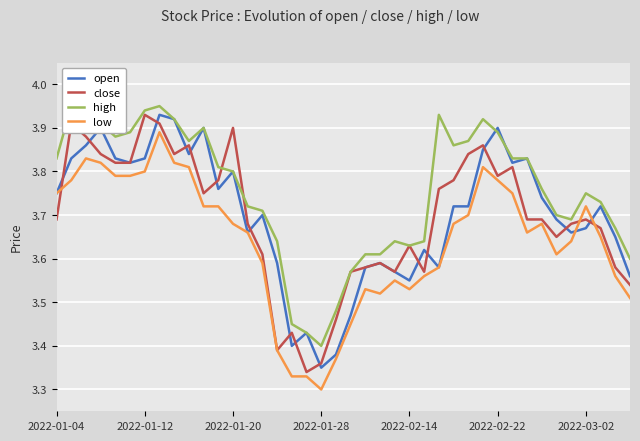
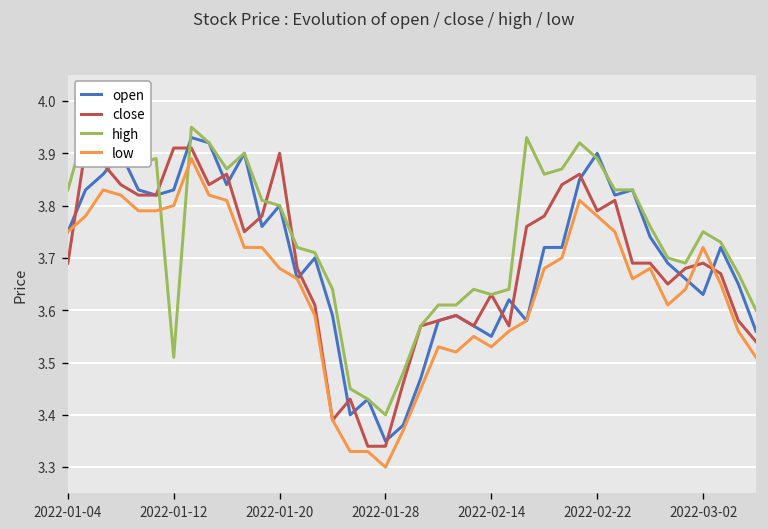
  {
    "open": {
      "2022-01-12": 3.83,
      "2022-01-28": 3.35,
      "2022-02-14": 3.55,
      "2022-02-22": 3.90,
-     "2022-03-02": 3.67
+     "2022-03-02": 3.63
    },
    "close": {
      "2022-01-04": 3.69,
-     "2022-01-12": 3.93,
+     "2022-01-12": 3.91,
      "2022-01-20": 3.90,
-     "2022-01-28": 3.36,
+     "2022-01-28": 3.34,
      "2022-02-22": 3.79,
      "2022-03-02": 3.69
    },
    "high": {
      "2022-01-04": 3.83,
-     "2022-01-12": 3.94,
+     "2022-01-12": 3.51,
      "2022-01-28": 3.40,
      "2022-02-22": 3.89,
      "2022-03-02": 3.75
    },
    "low": {
      "2022-01-12": 3.80,
      "2022-01-20": 3.68,
      "2022-01-28": 3.30,
      "2022-02-14": 3.53,
      "2022-02-22": 3.78,
      "2022-03-02": 3.72
    }
  }
